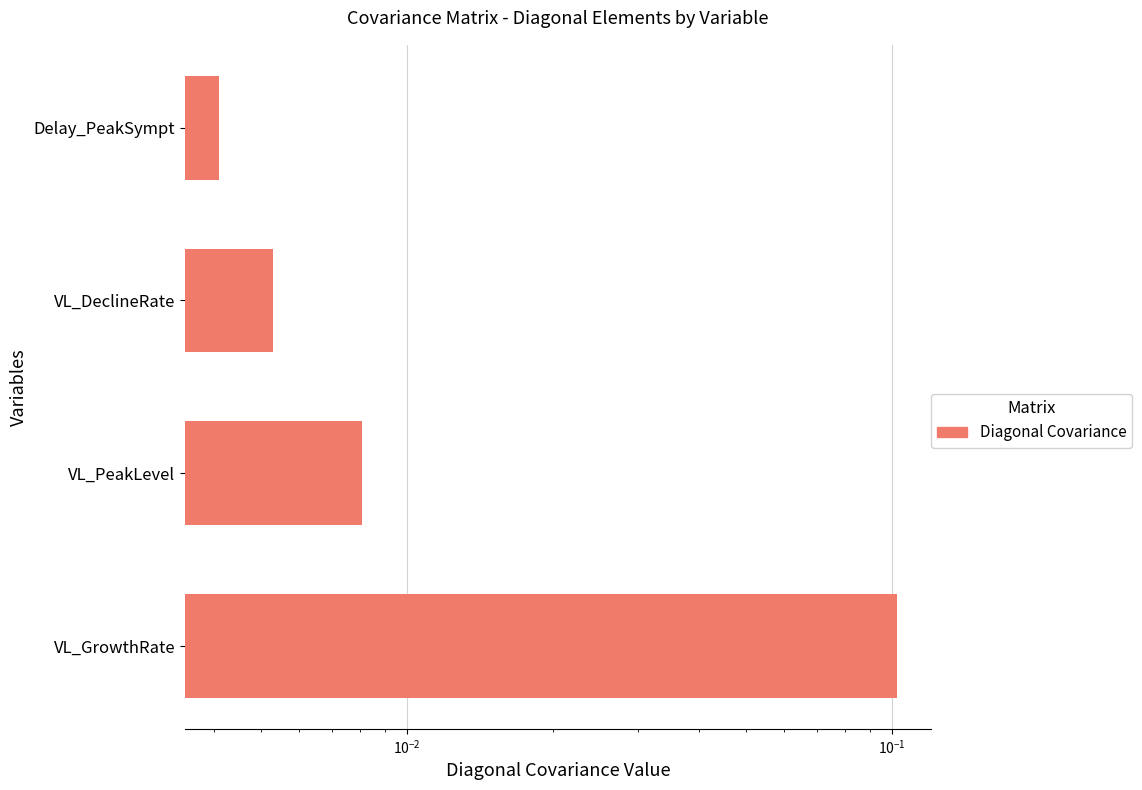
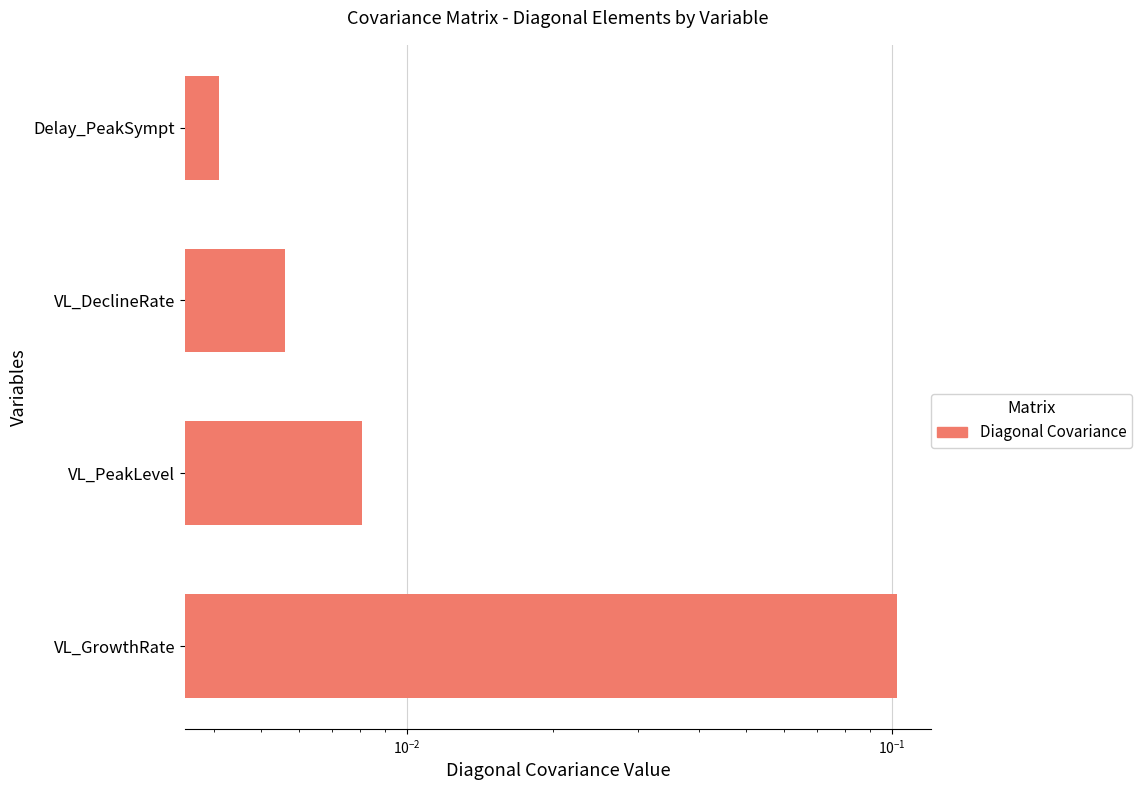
  {
    "Delay_PeakSympt": 0.0041,
-   "VL_DeclineRate": 0.0053,
+   "VL_DeclineRate": 0.0056,
    "VL_PeakLevel": 0.0081,
    "VL_GrowthRate": 0.102
  }
